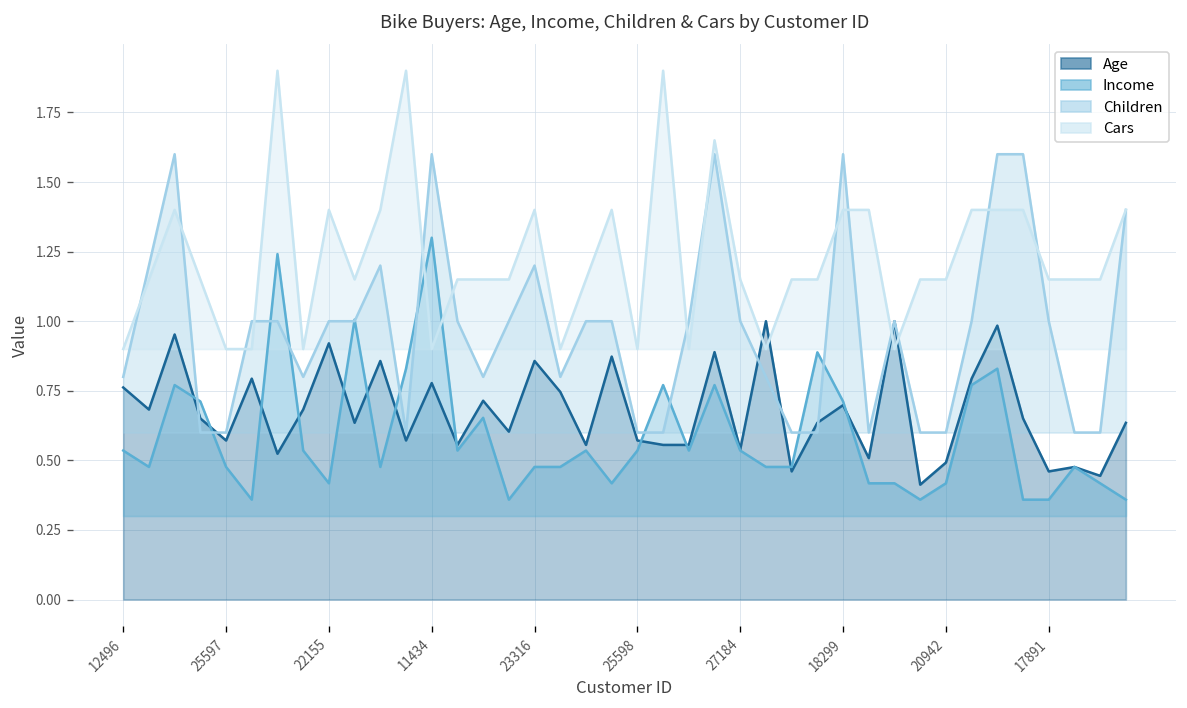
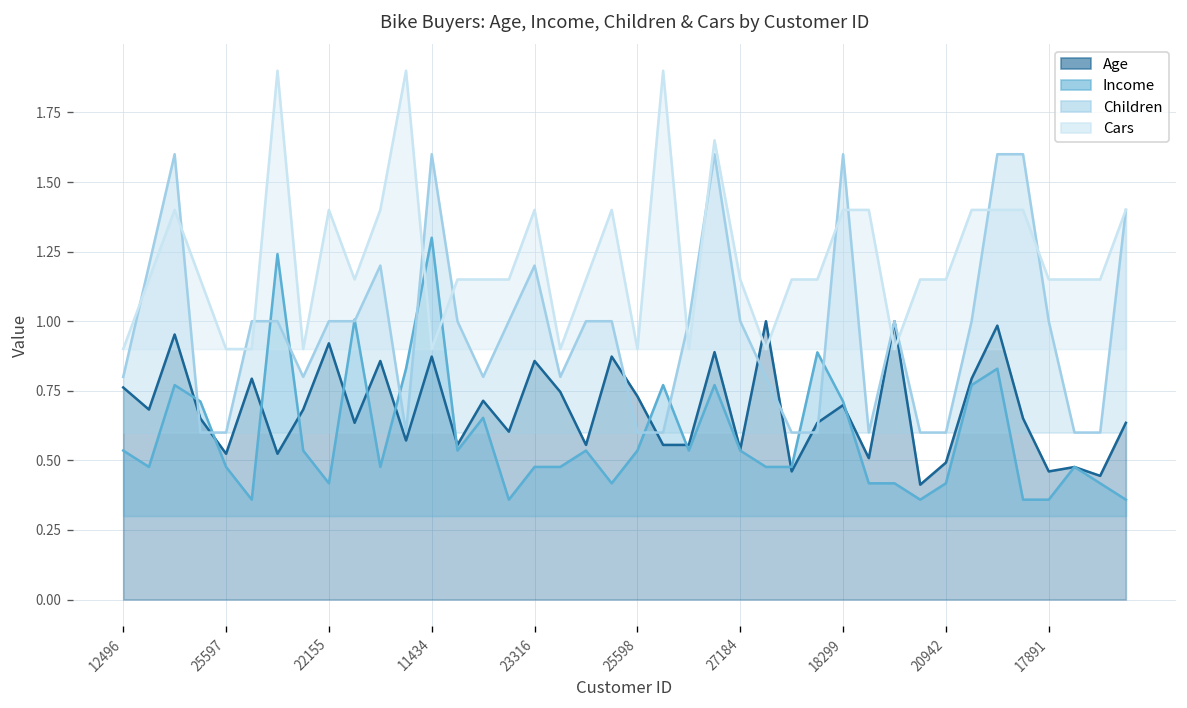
  {
    "Age": {
      "12496": 0.76,
-     "25597": 0.57,
+     "25597": 0.52,
      "22155": 0.92,
-     "11434": 0.78,
+     "11434": 0.87,
      "23316": 0.86,
-     "25598": 0.57,
+     "25598": 0.73,
      "18299": 0.70,
      "20942": 0.49,
      "17891": 0.46
    }
  }
